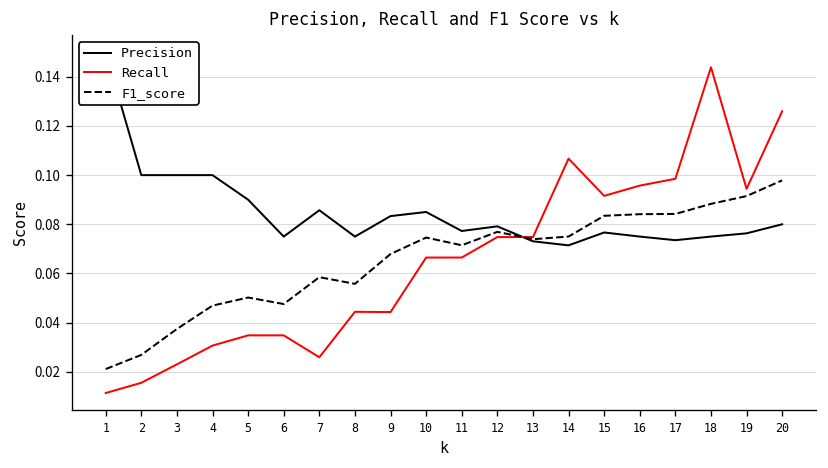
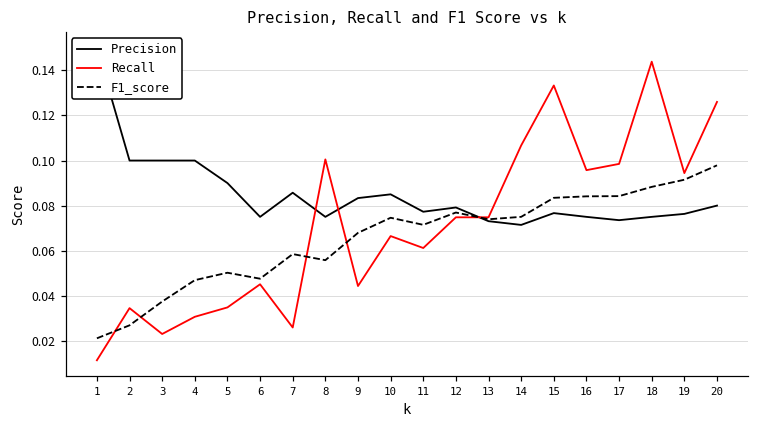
  {
    "Recall": {
      "1": 0.011,
-     "2": 0.016,
+     "2": 0.034,
      "3": 0.023,
      "4": 0.031,
      "5": 0.035,
-     "6": 0.035,
+     "6": 0.045,
      "7": 0.026,
-     "8": 0.044,
+     "8": 0.101,
      "9": 0.044,
      "10": 0.066,
-     "11": 0.066,
+     "11": 0.061,
      "12": 0.075,
      "14": 0.107,
-     "15": 0.092,
+     "15": 0.133,
      "16": 0.096,
      "17": 0.099,
      "18": 0.144,
      "19": 0.094,
      "20": 0.126
    }
  }
